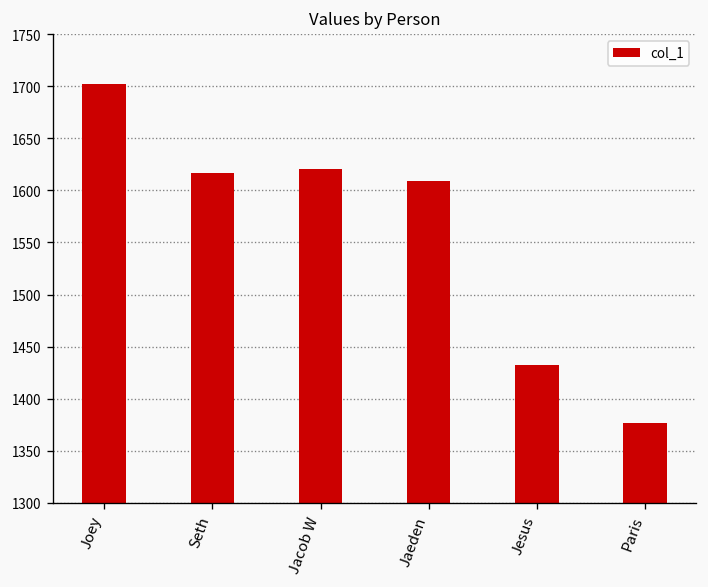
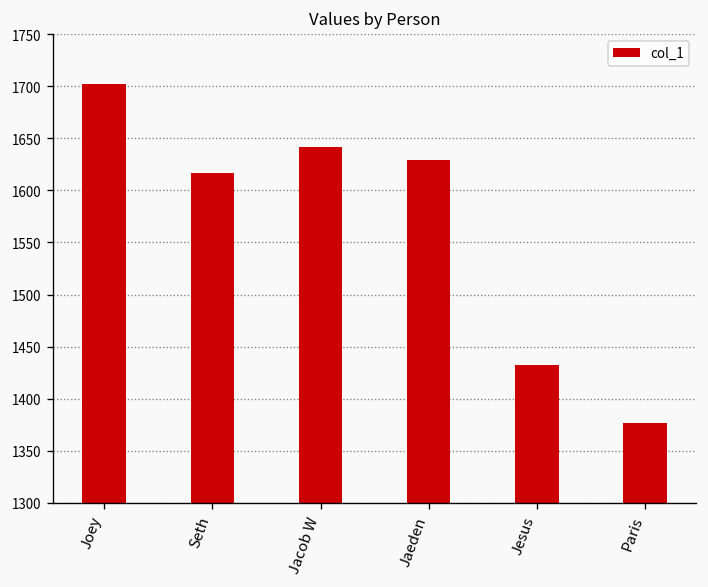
  {
    "Joey": 1700,
    "Seth": 1620,
-   "Jacob W": 1620,
-   "Jaeden": 1610,
+   "Jacob W": 1640,
+   "Jaeden": 1630,
    "Jesus": 1430,
    "Paris": 1380
  }
